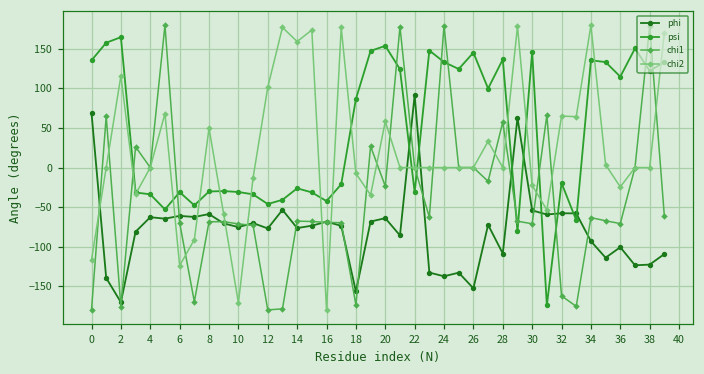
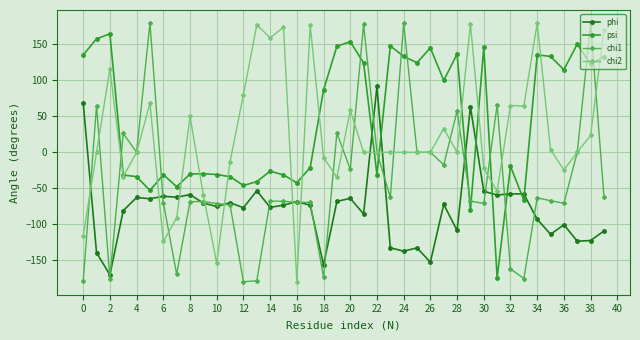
  {
    "chi2": {
      "0": -120,
      "2": 120,
      "6": -120,
      "8": 50,
-     "10": -170,
-     "12": 100,
+     "10": -150,
+     "12": 80,
      "14": 160,
      "16": -180,
      "18": -10,
      "20": 60,
      "24": 0,
      "28": 0,
      "30": -20,
      "32": 70,
      "34": 180,
      "36": -20,
-     "38": 0
+     "38": 20
    }
  }
